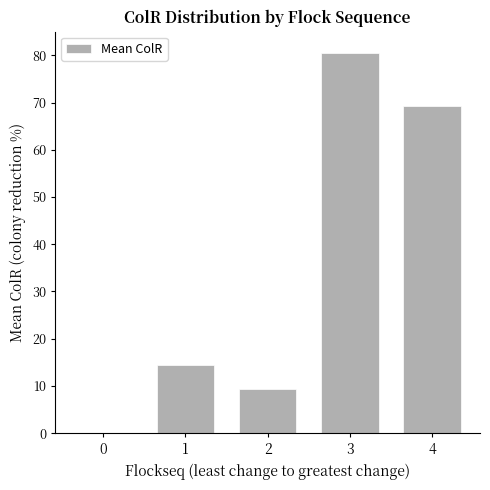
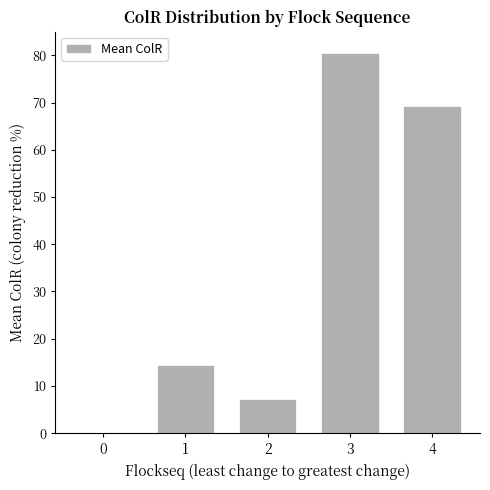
  {
    "0": 0,
    "1": 14,
-   "2": 9,
+   "2": 7,
    "3": 81,
    "4": 69
  }
